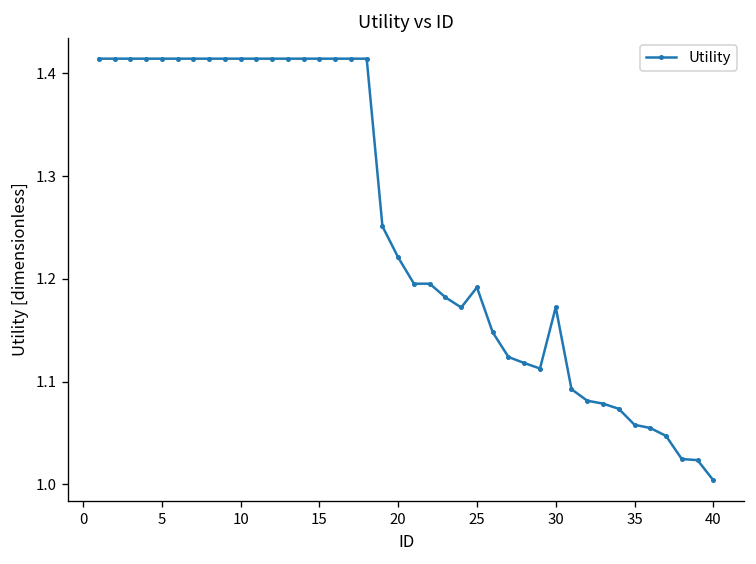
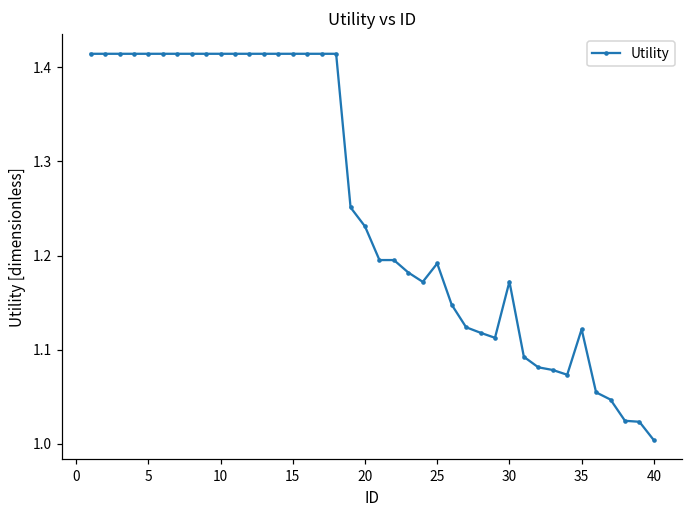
  {
    "5": 1.41,
    "10": 1.41,
    "15": 1.41,
-   "20": 1.22,
+   "20": 1.23,
    "25": 1.19,
    "30": 1.17,
-   "35": 1.06,
+   "35": 1.12,
    "40": 1.00
  }
